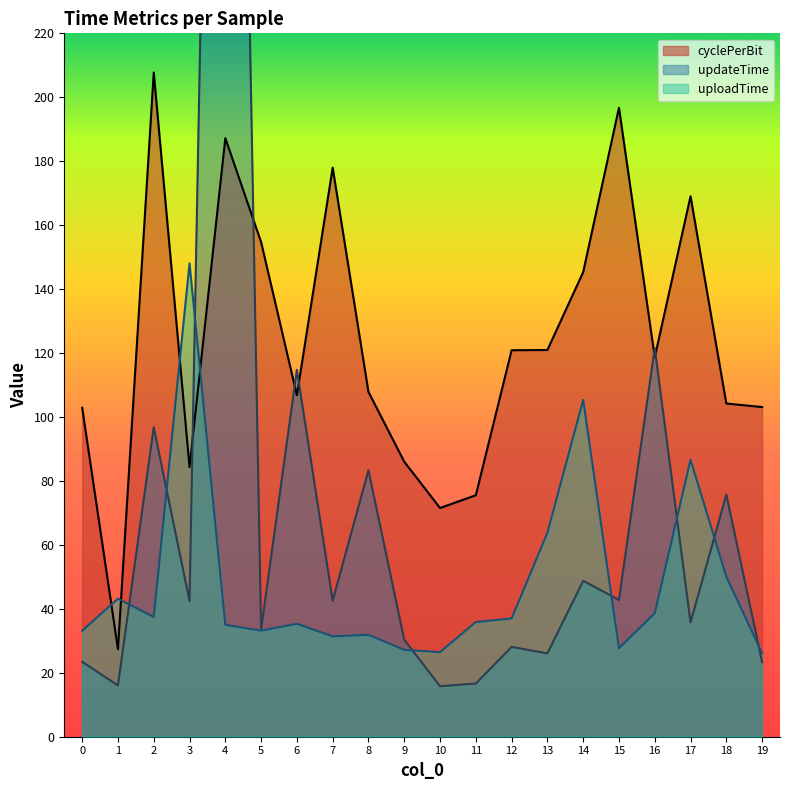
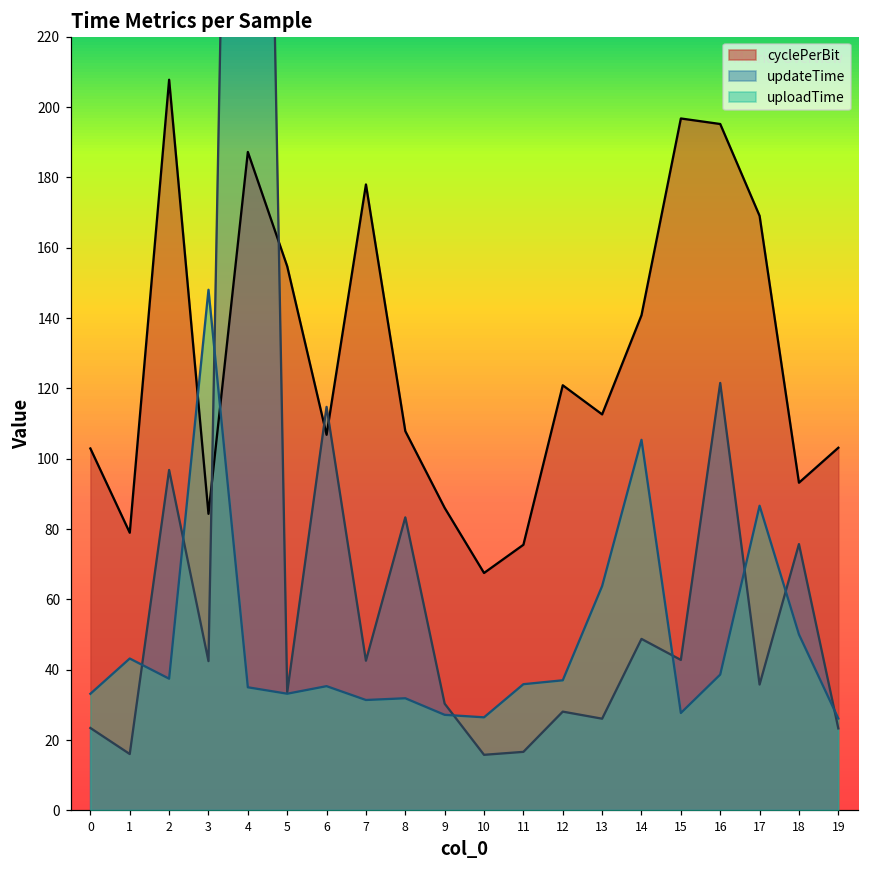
  {
    "cyclePerBit": {
      "0": 103,
-     "1": 27,
+     "1": 79,
      "2": 208,
      "3": 84,
      "4": 187,
      "5": 155,
      "6": 107,
      "7": 178,
      "8": 108,
      "9": 86,
-     "10": 72,
+     "10": 68,
      "11": 76,
      "12": 121,
-     "13": 121,
-     "14": 145,
+     "13": 113,
+     "14": 141,
      "15": 197,
-     "16": 119,
+     "16": 195,
      "17": 169,
-     "18": 104,
+     "18": 93,
      "19": 103
    }
  }
